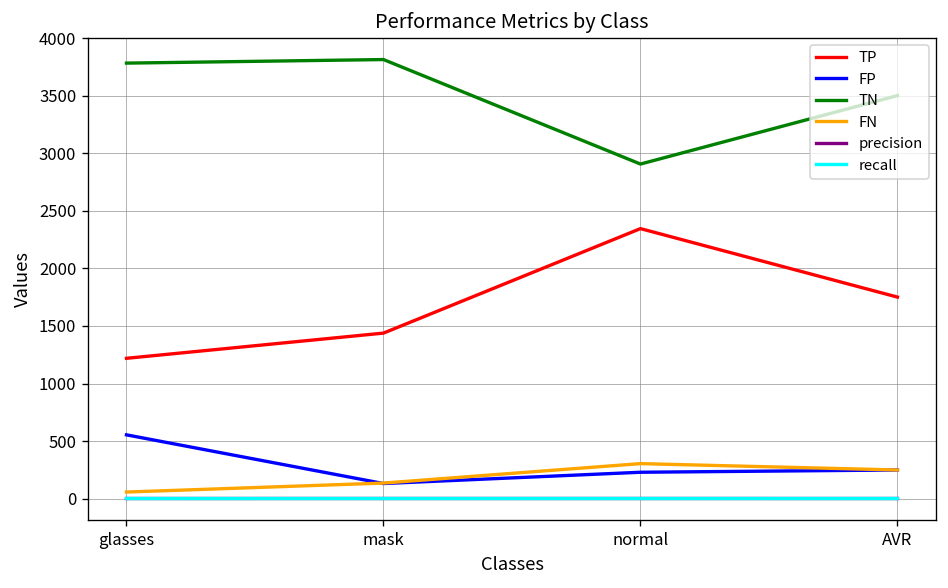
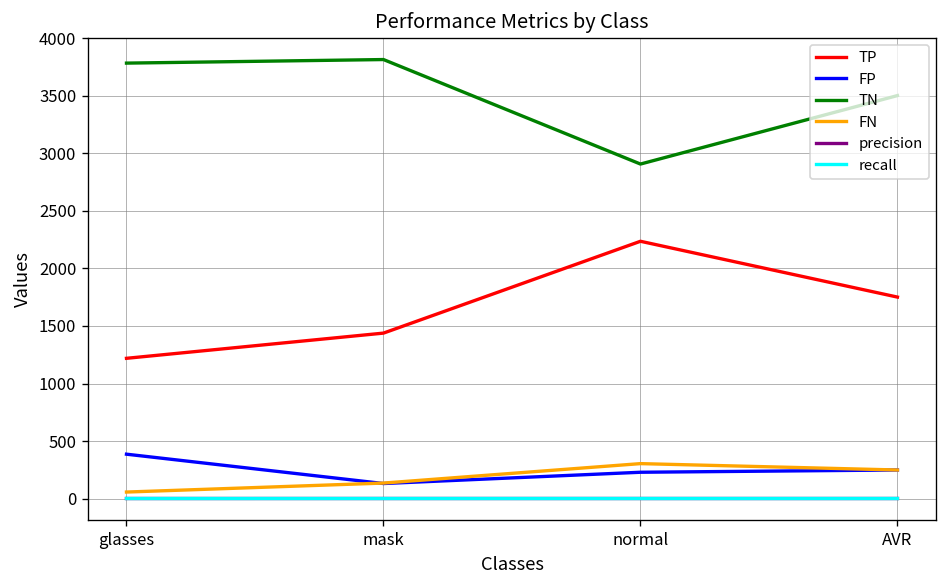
  {
    "TP": {
      "glasses": 1200,
      "mask": 1400,
-     "normal": 2300,
+     "normal": 2200,
      "AVR": 1800
    },
    "FP": {
-     "glasses": 600,
+     "glasses": 400,
      "normal": 200
    },
    "TN": {
      "glasses": 3800,
      "mask": 3800,
      "normal": 2900
    },
    "FN": {
      "glasses": 100,
      "normal": 300
    },
    "recall": {
      "glasses": 0,
      "mask": 0,
      "normal": 0,
      "AVR": 0
    }
  }
